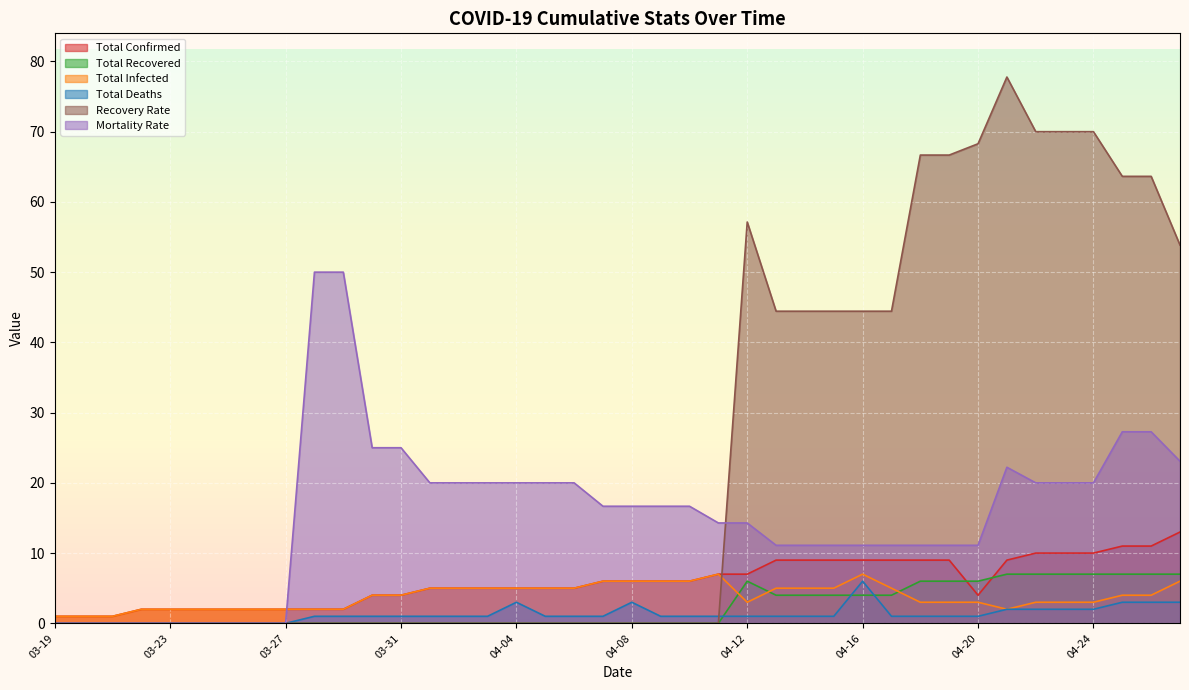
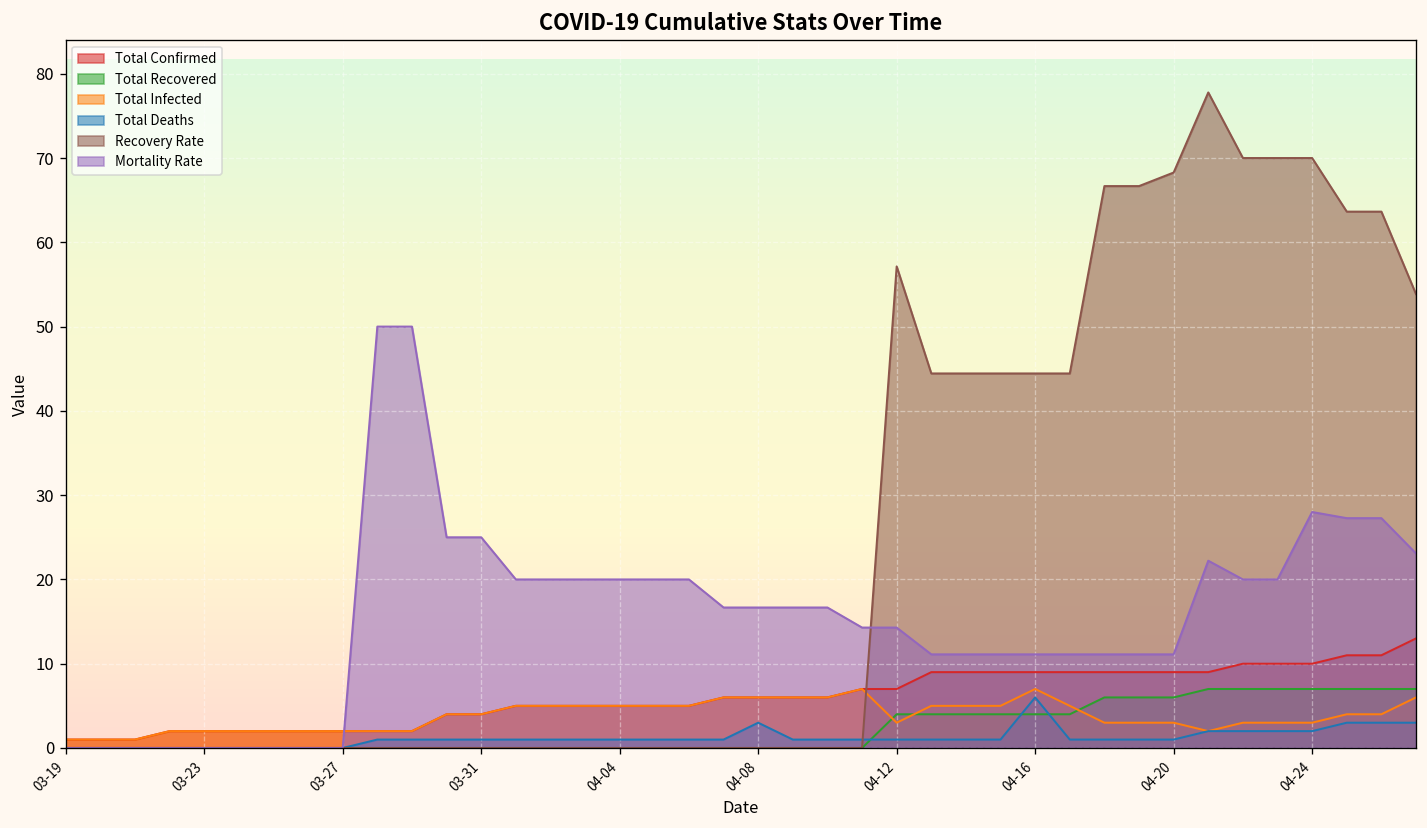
  {
    "Total Confirmed": {
      "04-12": 7,
      "04-16": 9,
-     "04-20": 4,
+     "04-20": 9,
      "04-24": 10
    },
    "Total Recovered": {
-     "04-12": 6,
+     "04-12": 4,
      "04-16": 4,
      "04-20": 6,
      "04-24": 7
    },
    "Total Infected": {
      "04-12": 3,
      "04-16": 7,
      "04-20": 3,
      "04-24": 3
    },
    "Total Deaths": {
      "03-31": 1,
-     "04-04": 3,
+     "04-04": 1,
      "04-08": 3,
      "04-12": 1,
      "04-16": 6,
      "04-20": 1,
      "04-24": 2
    },
    "Recovery Rate": {
      "04-12": 57,
      "04-16": 44,
      "04-20": 68,
      "04-24": 70
    },
    "Mortality Rate": {
      "03-31": 25,
      "04-04": 20,
      "04-08": 17,
      "04-12": 14,
      "04-16": 11,
      "04-20": 11,
-     "04-24": 20
+     "04-24": 28
    }
  }
